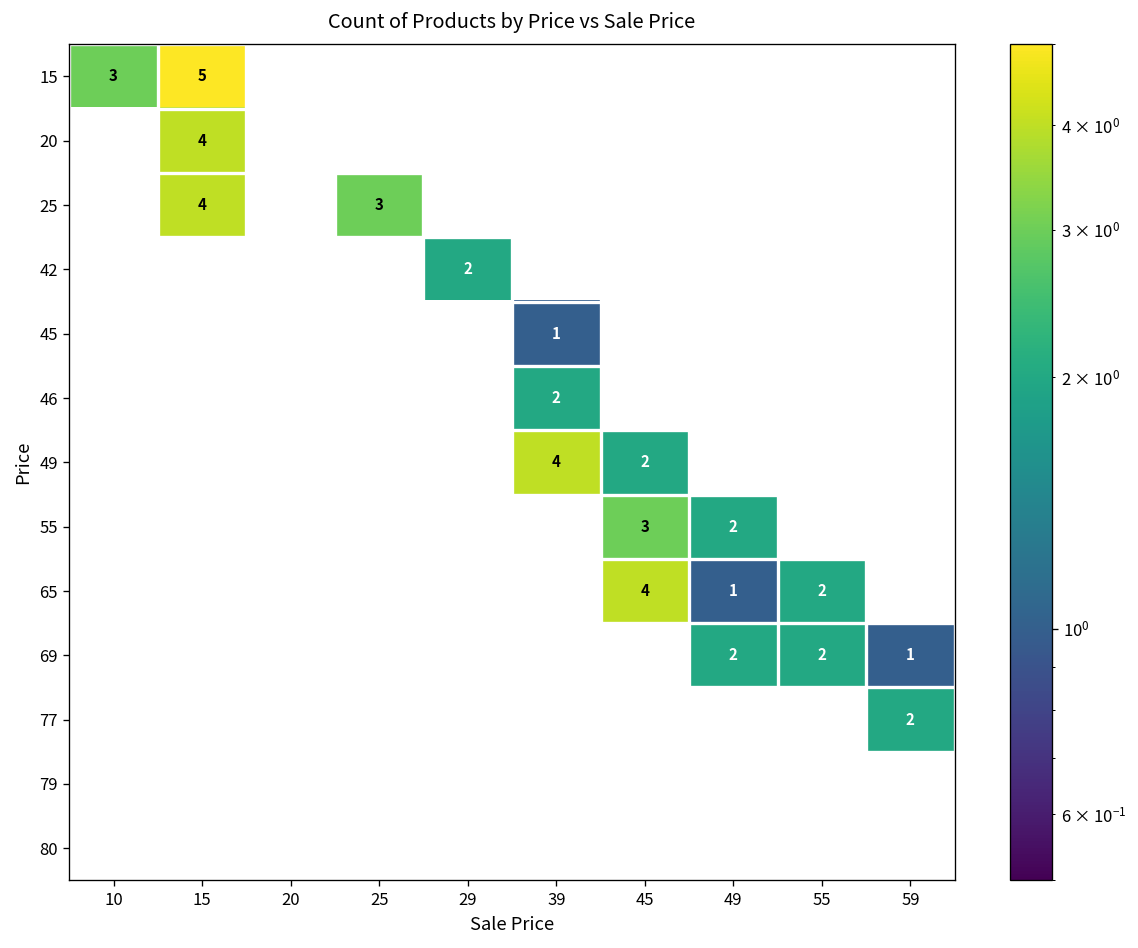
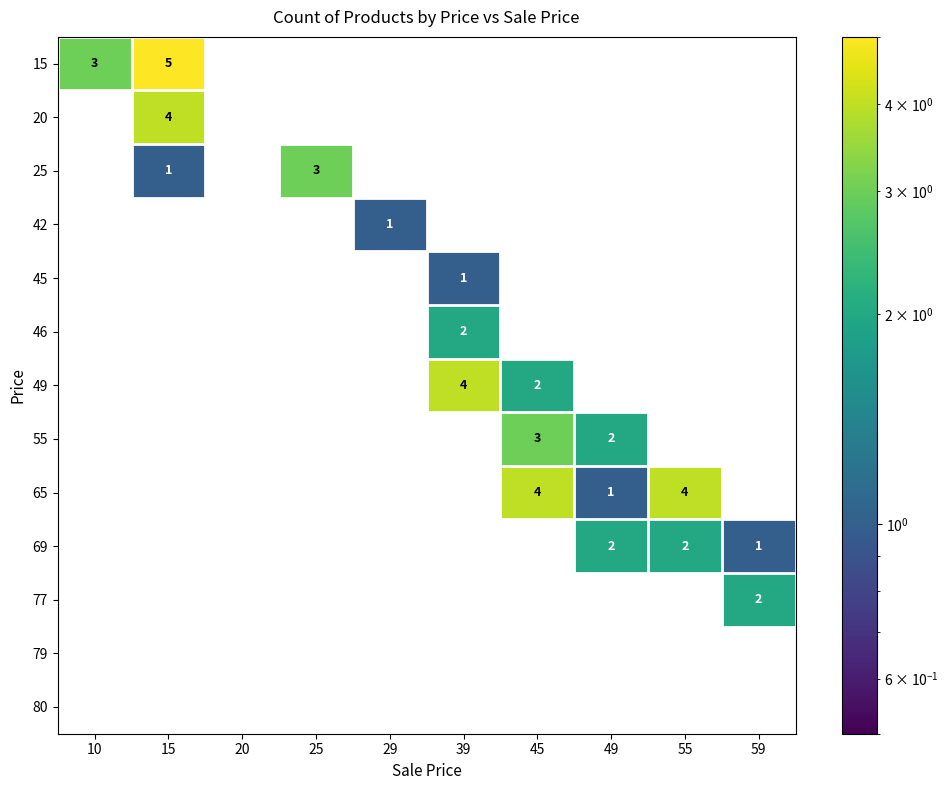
  {
    "15": {
      "10": 3,
      "15": 5
    },
    "20": {
      "15": 4
    },
    "25": {
-     "15": 4,
+     "15": 1,
      "25": 3
    },
    "42": {
-     "29": 2
+     "29": 1
    },
    "45": {
      "39": 1
    },
    "46": {
      "39": 2
    },
    "49": {
      "39": 4,
      "45": 2
    },
    "55": {
      "45": 3,
      "49": 2
    },
    "65": {
      "45": 4,
      "49": 1,
-     "55": 2
+     "55": 4
    },
    "69": {
      "49": 2,
      "55": 2,
      "59": 1
    },
    "77": {
      "59": 2
    }
  }
